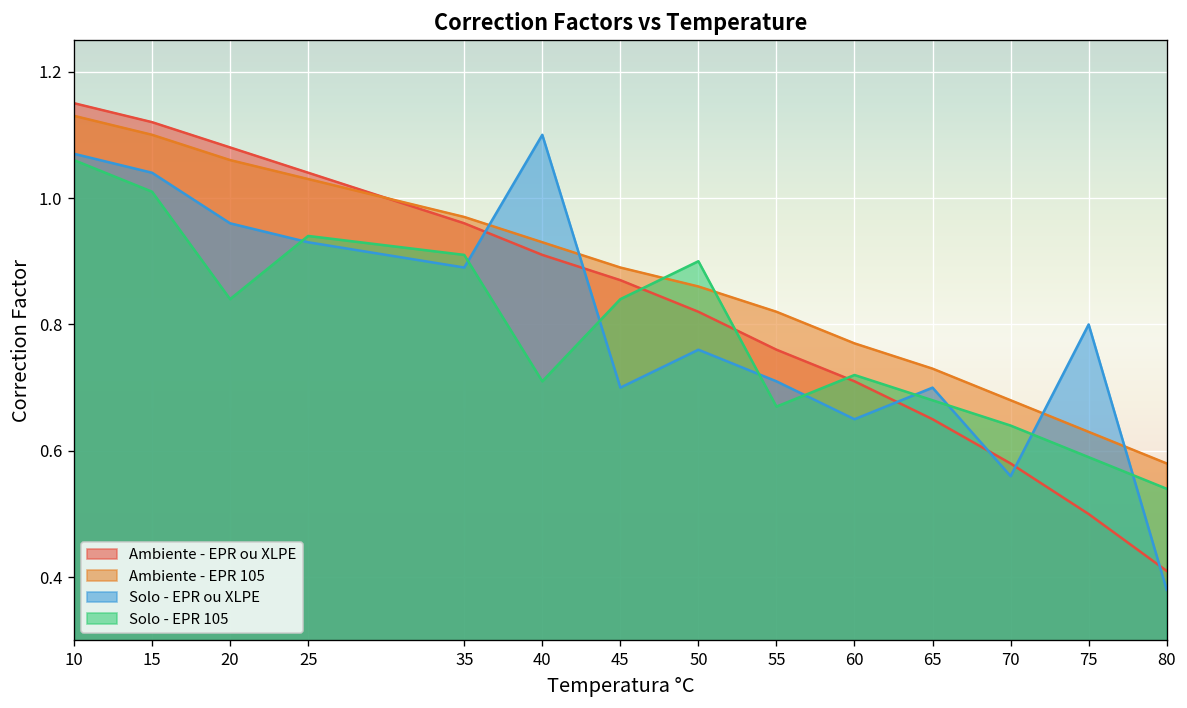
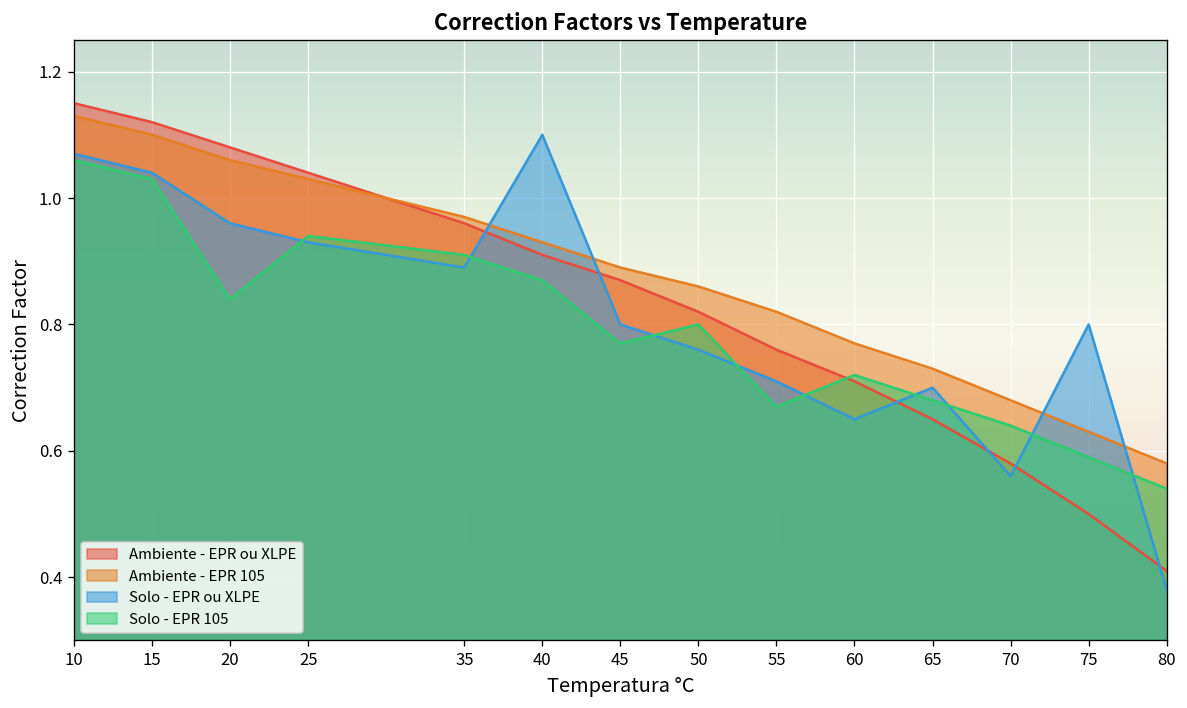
  {
    "Solo - EPR ou XLPE": {
      "10": 1.07,
      "15": 1.04,
      "20": 0.96,
      "25": 0.93,
      "35": 0.89,
      "40": 1.1,
-     "45": 0.7,
+     "45": 0.8,
      "50": 0.76,
      "55": 0.71,
      "60": 0.65,
      "65": 0.7,
      "70": 0.56,
      "75": 0.8,
      "80": 0.38
    },
    "Solo - EPR 105": {
      "10": 1.06,
-     "15": 1.01,
+     "15": 1.03,
      "20": 0.84,
      "25": 0.94,
      "35": 0.91,
-     "40": 0.71,
-     "45": 0.84,
-     "50": 0.9,
+     "40": 0.87,
+     "45": 0.77,
+     "50": 0.8,
      "55": 0.67,
      "60": 0.72,
      "65": 0.68,
      "70": 0.64,
      "75": 0.59,
      "80": 0.54
    }
  }
